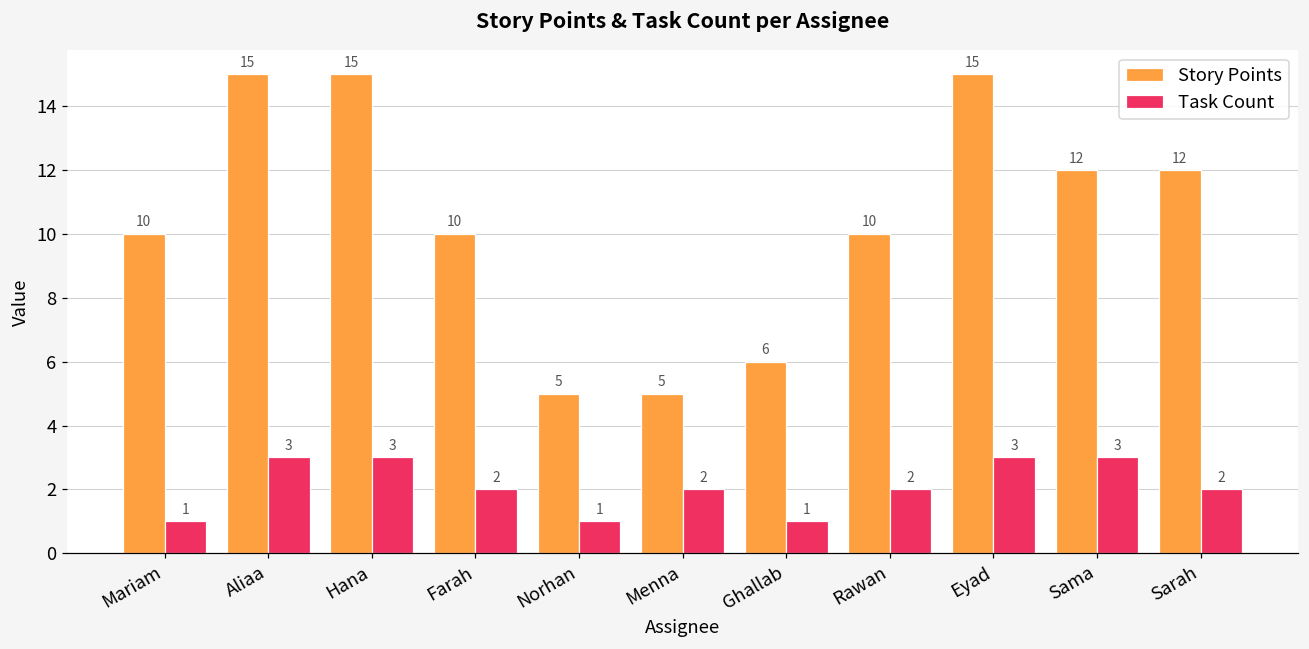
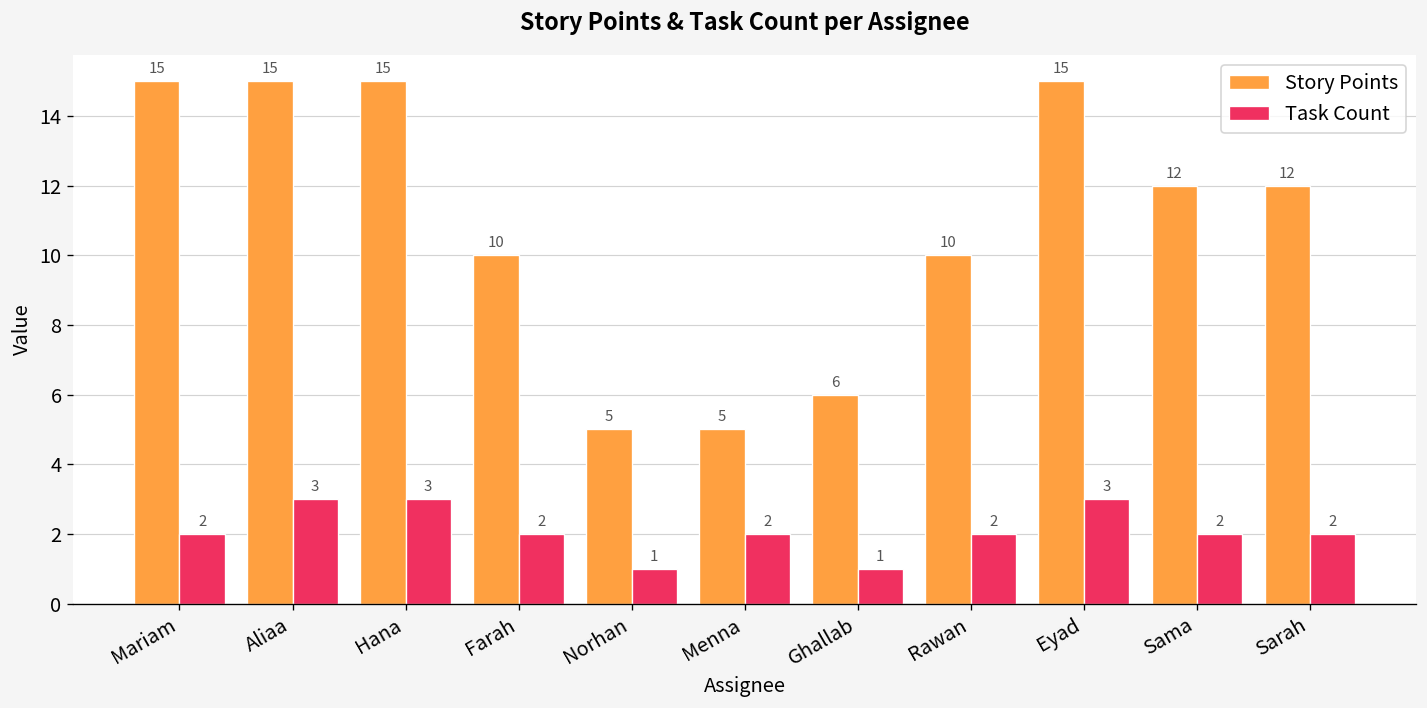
  {
    "Story Points": {
-     "Mariam": 10,
+     "Mariam": 15,
      "Aliaa": 15,
      "Hana": 15,
      "Farah": 10,
      "Norhan": 5,
      "Menna": 5,
      "Ghallab": 6,
      "Rawan": 10,
      "Eyad": 15,
      "Sama": 12,
      "Sarah": 12
    },
    "Task Count": {
-     "Mariam": 1,
+     "Mariam": 2,
      "Aliaa": 3,
      "Hana": 3,
      "Farah": 2,
      "Norhan": 1,
      "Menna": 2,
      "Ghallab": 1,
      "Rawan": 2,
      "Eyad": 3,
-     "Sama": 3,
+     "Sama": 2,
      "Sarah": 2
    }
  }
